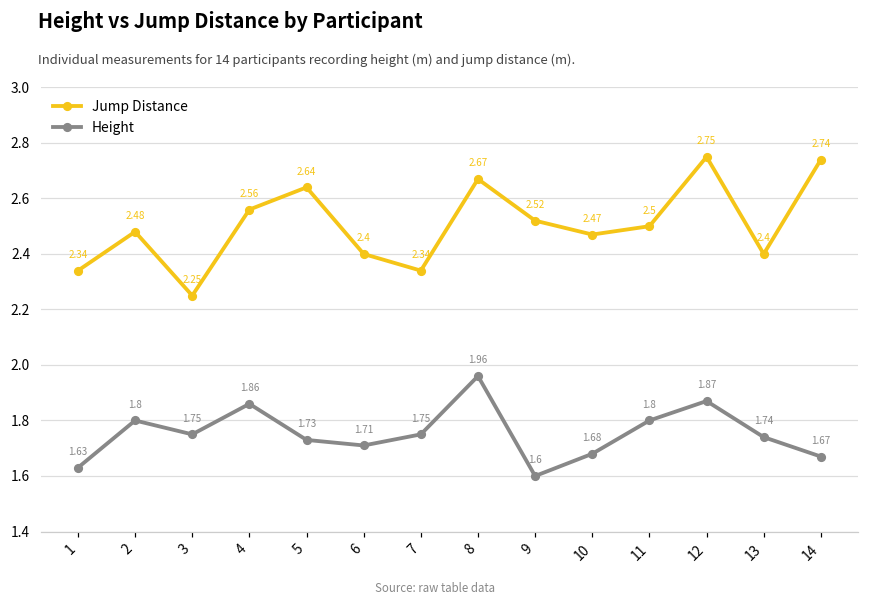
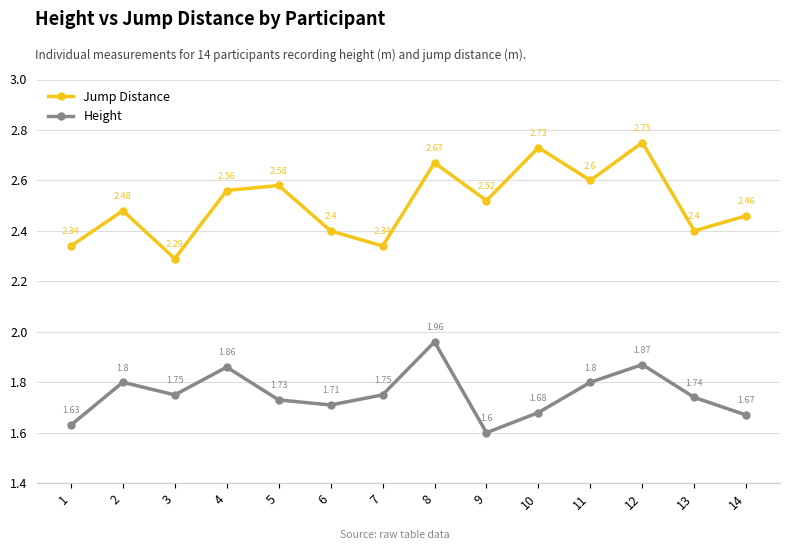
  {
    "Jump Distance": {
      "1": 2.34,
      "2": 2.48,
-     "3": 2.25,
+     "3": 2.29,
      "4": 2.56,
-     "5": 2.64,
+     "5": 2.58,
      "6": 2.4,
      "7": 2.34,
      "8": 2.67,
      "9": 2.52,
-     "10": 2.47,
-     "11": 2.5,
+     "10": 2.73,
+     "11": 2.6,
      "12": 2.75,
      "13": 2.4,
-     "14": 2.74
+     "14": 2.46
    },
    "Height": {
      "1": 1.63,
      "2": 1.8,
      "3": 1.75,
      "4": 1.86,
      "5": 1.73,
      "6": 1.71,
      "7": 1.75,
      "8": 1.96,
      "9": 1.6,
      "10": 1.68,
      "11": 1.8,
      "12": 1.87,
      "13": 1.74,
      "14": 1.67
    }
  }
